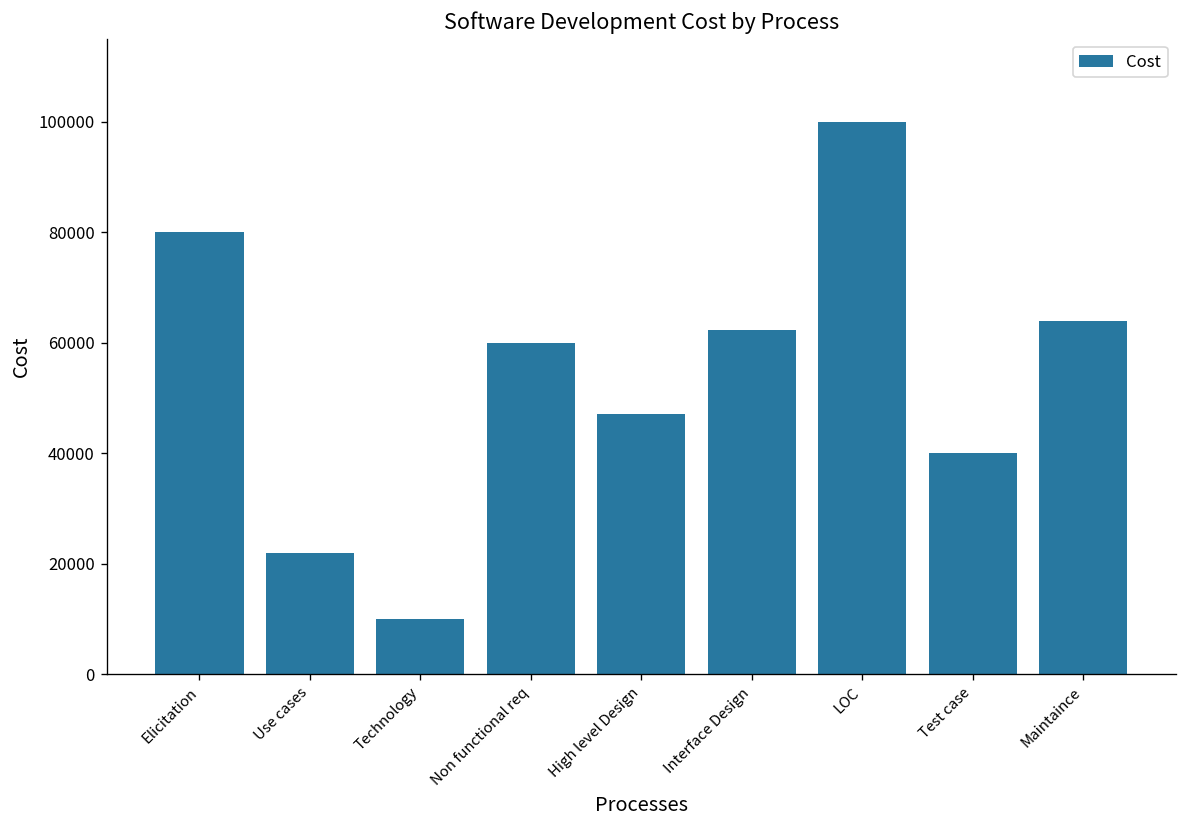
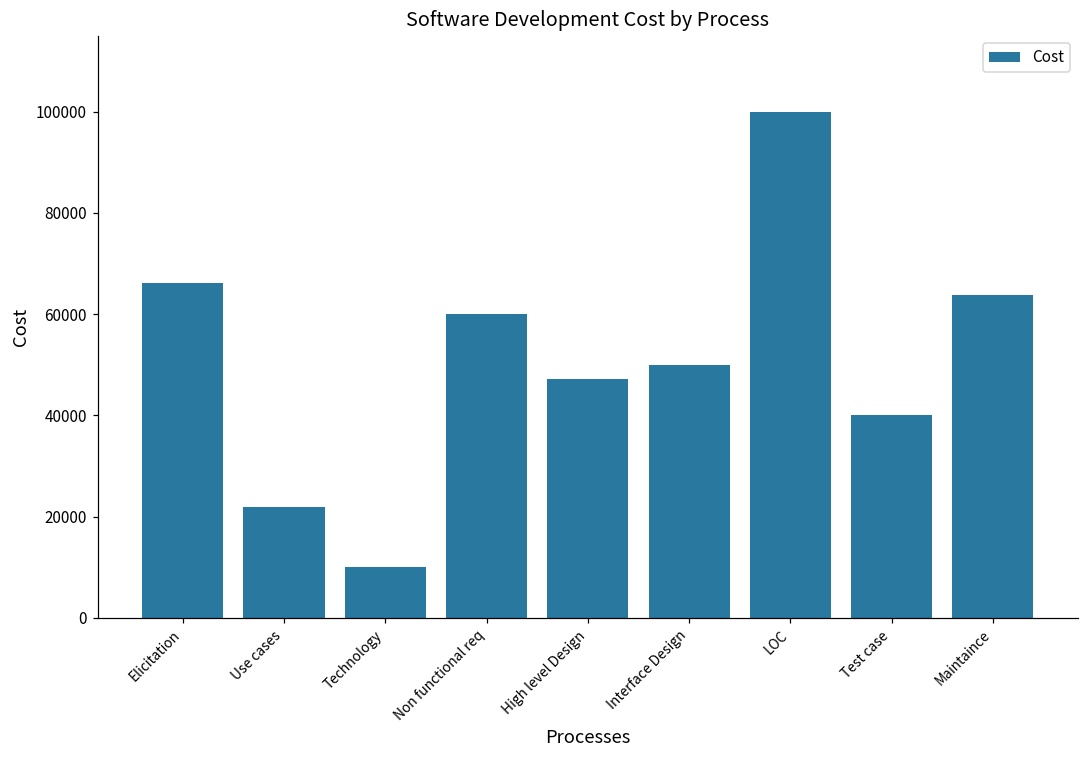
  {
-   "Elicitation": 80000,
+   "Elicitation": 66000,
    "Use cases": 22000,
    "Technology": 10000,
    "Non functional req": 60000,
    "High level Design": 47000,
-   "Interface Design": 62000,
+   "Interface Design": 50000,
    "LOC": 100000,
    "Test case": 40000,
    "Maintaince": 64000
  }
